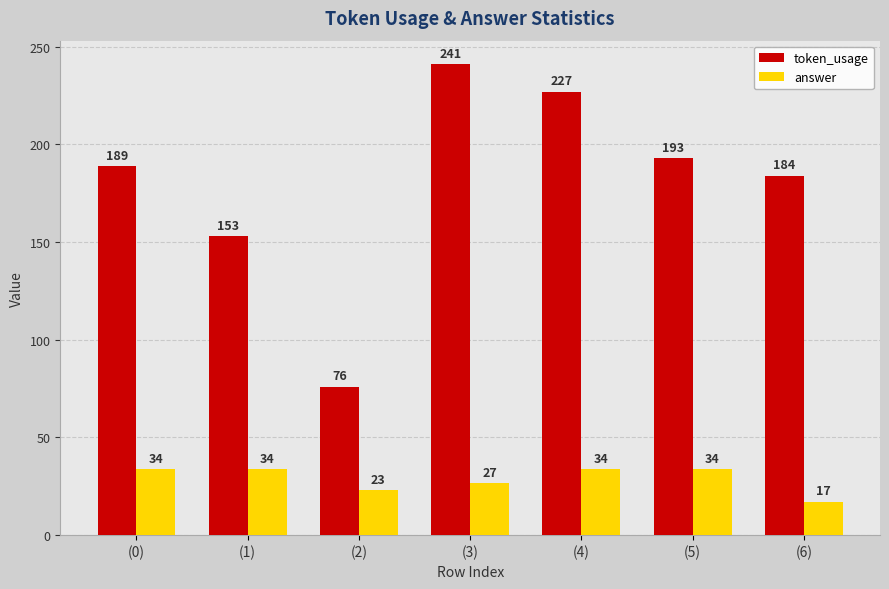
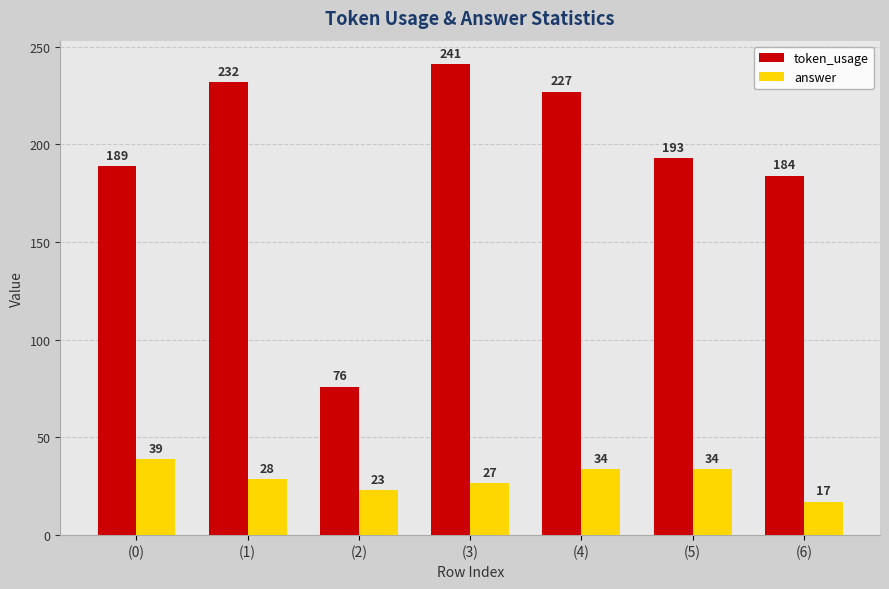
  {
    "token_usage": {
      "(0)": 189,
-     "(1)": 153,
+     "(1)": 232,
      "(2)": 76,
      "(3)": 241,
      "(4)": 227,
      "(5)": 193,
      "(6)": 184
    },
    "answer": {
-     "(0)": 34,
-     "(1)": 34,
+     "(0)": 39,
+     "(1)": 28,
      "(2)": 23,
      "(3)": 27,
      "(4)": 34,
      "(5)": 34,
      "(6)": 17
    }
  }
